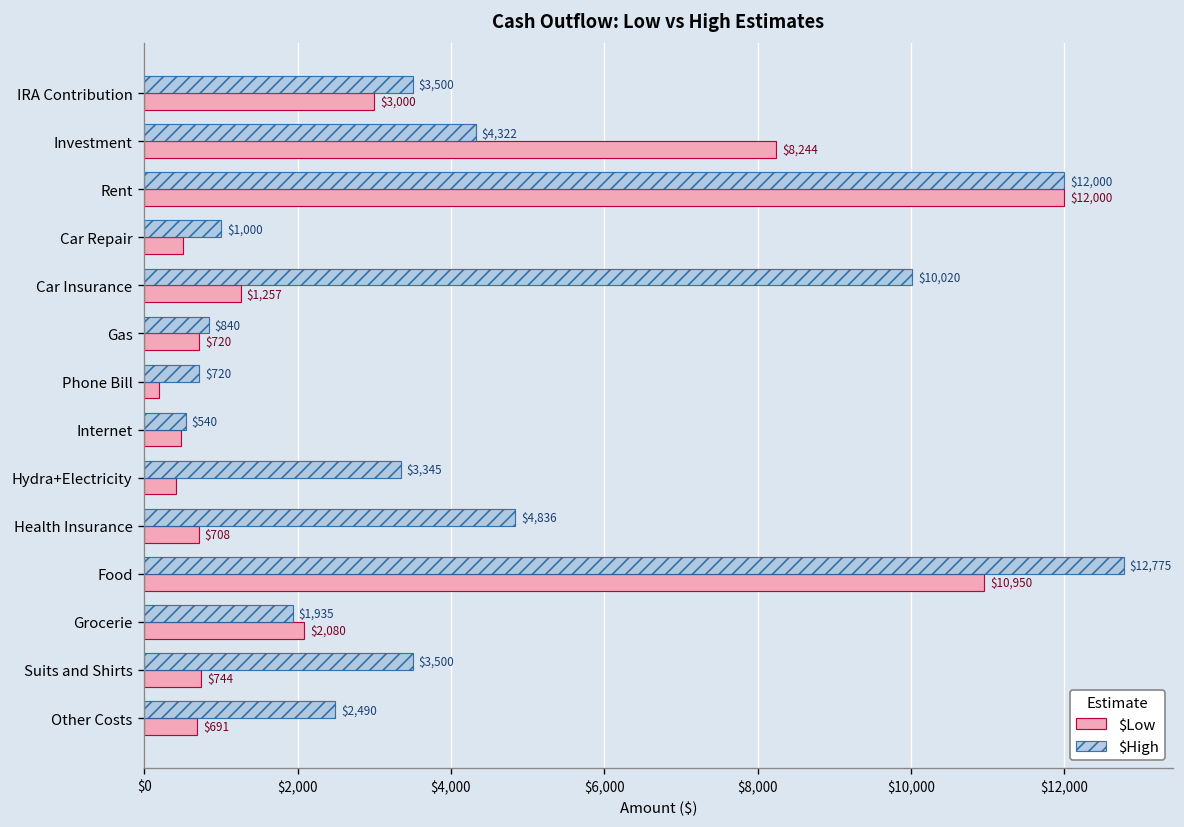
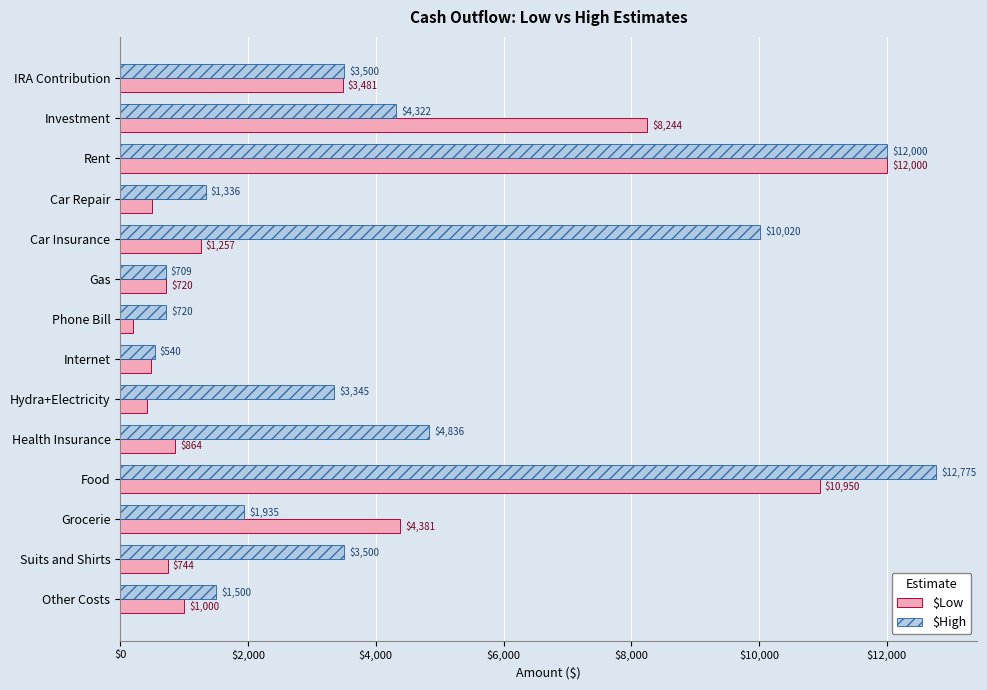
  {
    "$Low": {
-     "IRA Contribution": "$3,000",
+     "IRA Contribution": "$3,481",
      "Investment": "$8,244",
      "Rent": "$12,000",
      "Car Insurance": "$1,257",
      "Gas": "$720",
-     "Health Insurance": "$708",
+     "Health Insurance": "$864",
      "Food": "$10,950",
-     "Grocerie": "$2,080",
+     "Grocerie": "$4,381",
      "Suits and Shirts": "$744",
-     "Other Costs": "$691"
+     "Other Costs": "$1,000"
    },
    "$High": {
      "IRA Contribution": "$3,500",
      "Investment": "$4,322",
      "Rent": "$12,000",
-     "Car Repair": "$1,000",
+     "Car Repair": "$1,336",
      "Car Insurance": "$10,020",
-     "Gas": "$840",
+     "Gas": "$709",
      "Phone Bill": "$720",
      "Internet": "$540",
      "Hydra+Electricity": "$3,345",
      "Health Insurance": "$4,836",
      "Food": "$12,775",
      "Grocerie": "$1,935",
      "Suits and Shirts": "$3,500",
-     "Other Costs": "$2,490"
+     "Other Costs": "$1,500"
    }
  }
